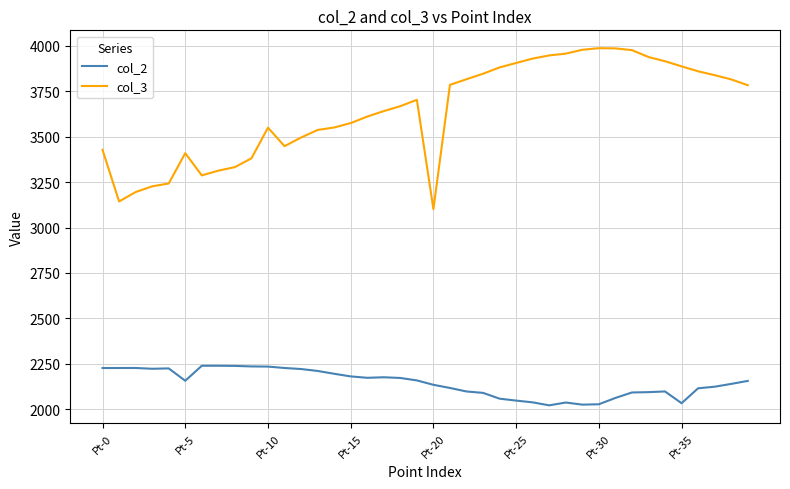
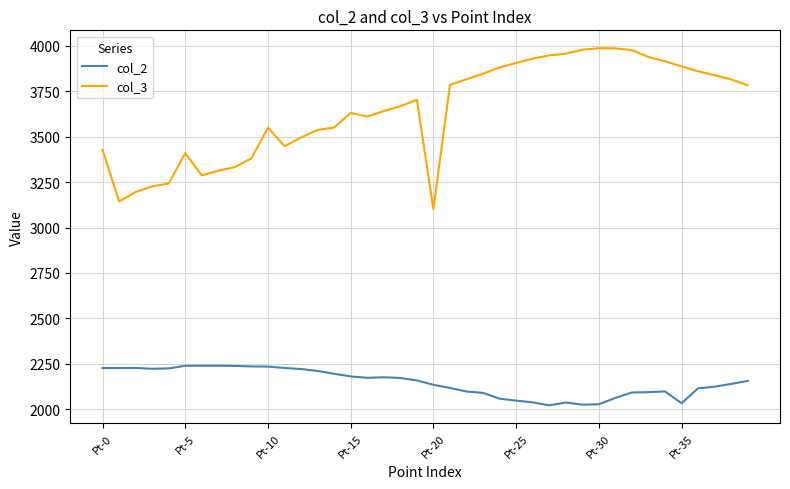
  {
    "col_2": {
      "Pt-0": 2230,
-     "Pt-5": 2160,
+     "Pt-5": 2240,
      "Pt-10": 2230,
      "Pt-15": 2180,
      "Pt-20": 2130,
      "Pt-25": 2050,
      "Pt-30": 2030,
      "Pt-35": 2030
    },
    "col_3": {
      "Pt-0": 3430,
      "Pt-5": 3410,
      "Pt-10": 3550,
-     "Pt-15": 3580,
+     "Pt-15": 3630,
      "Pt-20": 3100,
      "Pt-25": 3910,
      "Pt-30": 3990,
      "Pt-35": 3890
    }
  }
